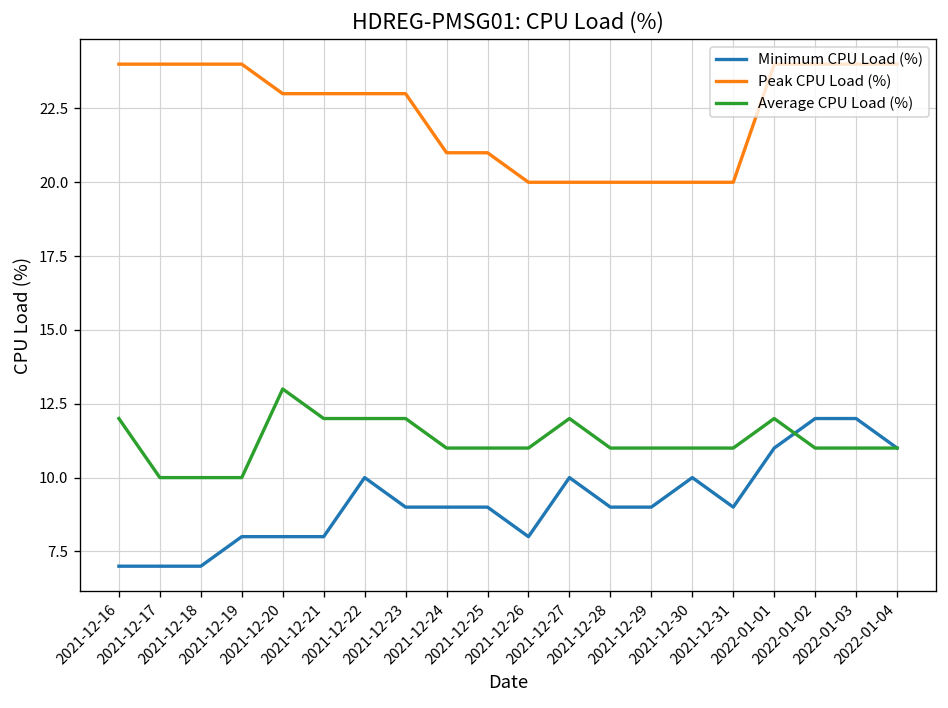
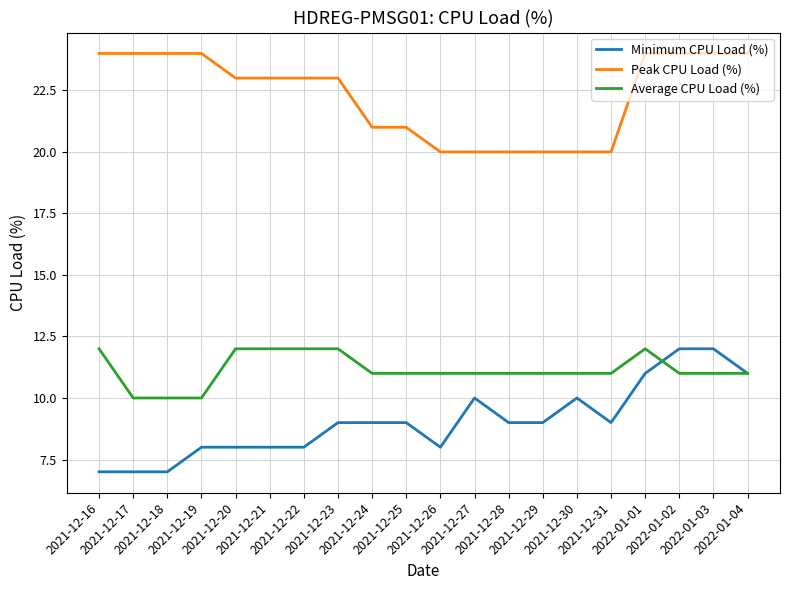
  {
    "Minimum CPU Load (%)": {
      "2021-12-16": 7,
      "2021-12-17": 7,
      "2021-12-18": 7,
      "2021-12-19": 8,
      "2021-12-20": 8,
      "2021-12-21": 8,
-     "2021-12-22": 10,
+     "2021-12-22": 8,
      "2021-12-23": 9,
      "2021-12-24": 9,
      "2021-12-25": 9,
      "2021-12-26": 8,
      "2021-12-27": 10,
      "2021-12-28": 9,
      "2021-12-29": 9,
      "2021-12-30": 10,
      "2021-12-31": 9,
      "2022-01-01": 11,
      "2022-01-02": 12,
      "2022-01-03": 12
    },
    "Peak CPU Load (%)": {
      "2021-12-16": 24,
      "2021-12-17": 24,
      "2021-12-18": 24,
      "2021-12-19": 24,
      "2021-12-20": 23,
      "2021-12-21": 23,
      "2021-12-22": 23,
      "2021-12-23": 23,
      "2021-12-24": 21,
      "2021-12-25": 21,
      "2021-12-26": 20,
      "2021-12-27": 20,
      "2021-12-28": 20,
      "2021-12-29": 20,
      "2021-12-30": 20,
      "2021-12-31": 20
    },
    "Average CPU Load (%)": {
      "2021-12-16": 12,
      "2021-12-17": 10,
      "2021-12-18": 10,
      "2021-12-19": 10,
-     "2021-12-20": 13,
+     "2021-12-20": 12,
      "2021-12-21": 12,
      "2021-12-22": 12,
      "2021-12-23": 12,
      "2021-12-24": 11,
      "2021-12-25": 11,
      "2021-12-26": 11,
-     "2021-12-27": 12,
+     "2021-12-27": 11,
      "2021-12-28": 11,
      "2021-12-29": 11,
      "2021-12-30": 11,
      "2021-12-31": 11,
      "2022-01-01": 12,
      "2022-01-02": 11,
      "2022-01-03": 11
    }
  }
